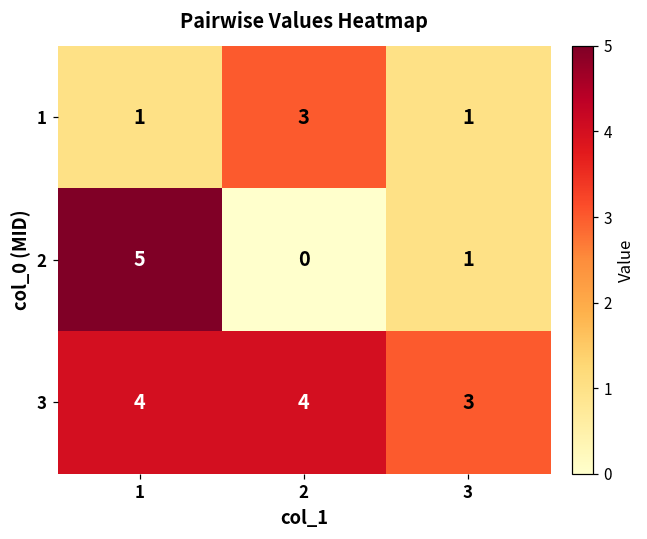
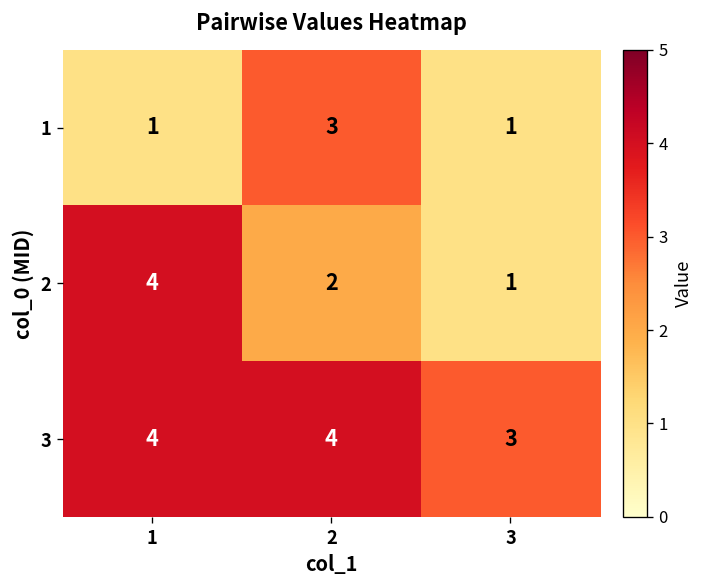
  {
    "1": {
      "1": 1,
      "2": 3,
      "3": 1
    },
    "2": {
-     "1": 5,
-     "2": 0,
+     "1": 4,
+     "2": 2,
      "3": 1
    },
    "3": {
      "1": 4,
      "2": 4,
      "3": 3
    }
  }
